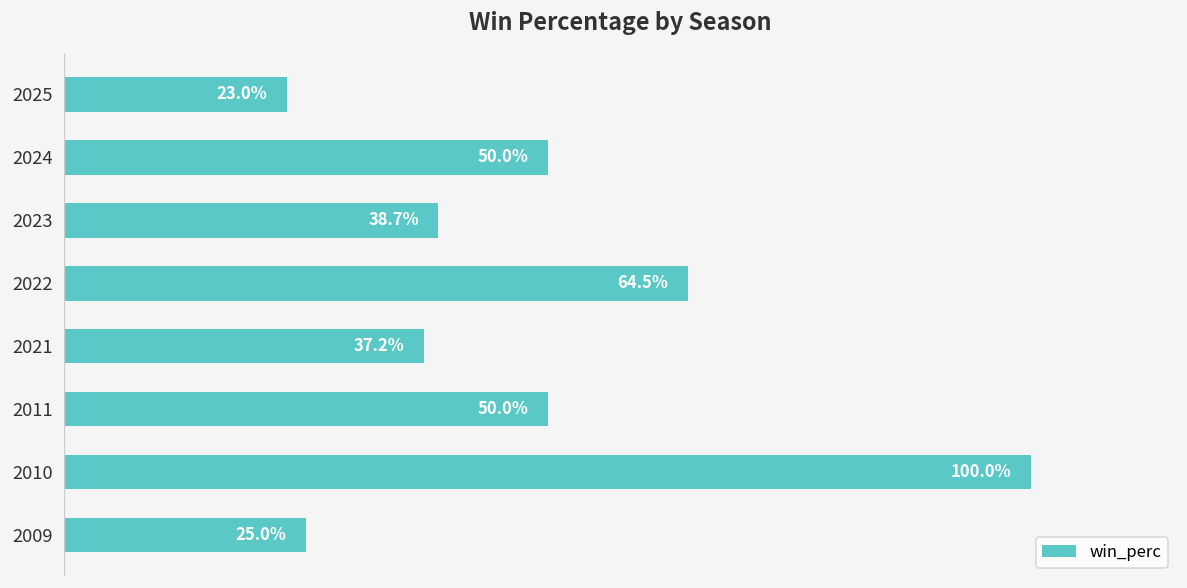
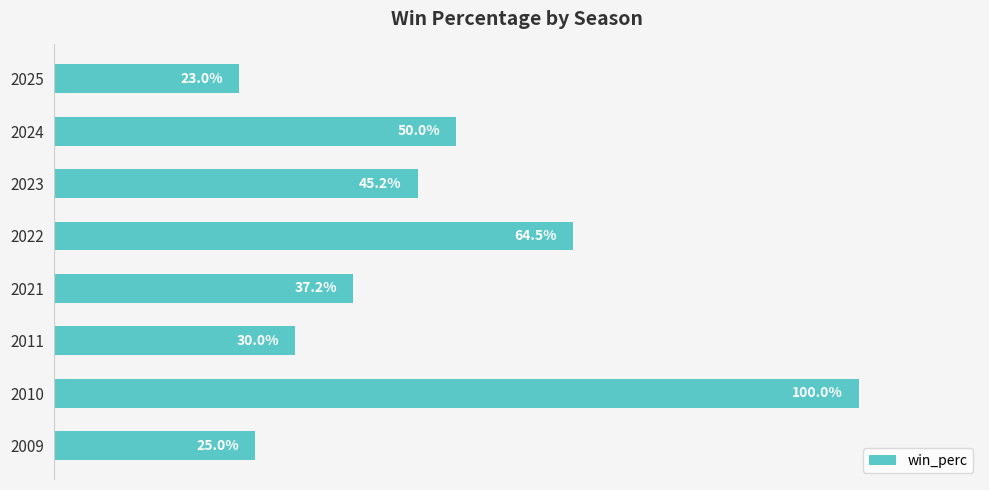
  {
    "2025": "23.0%",
    "2024": "50.0%",
-   "2023": "38.7%",
+   "2023": "45.2%",
    "2022": "64.5%",
    "2021": "37.2%",
-   "2011": "50.0%",
+   "2011": "30.0%",
    "2010": "100.0%",
    "2009": "25.0%"
  }
